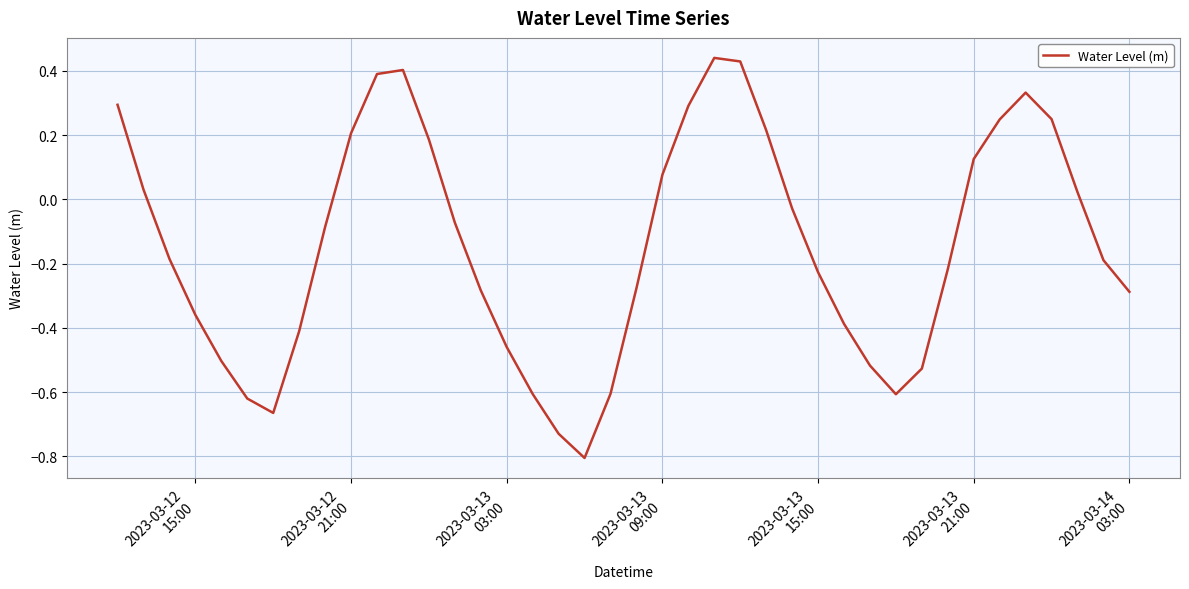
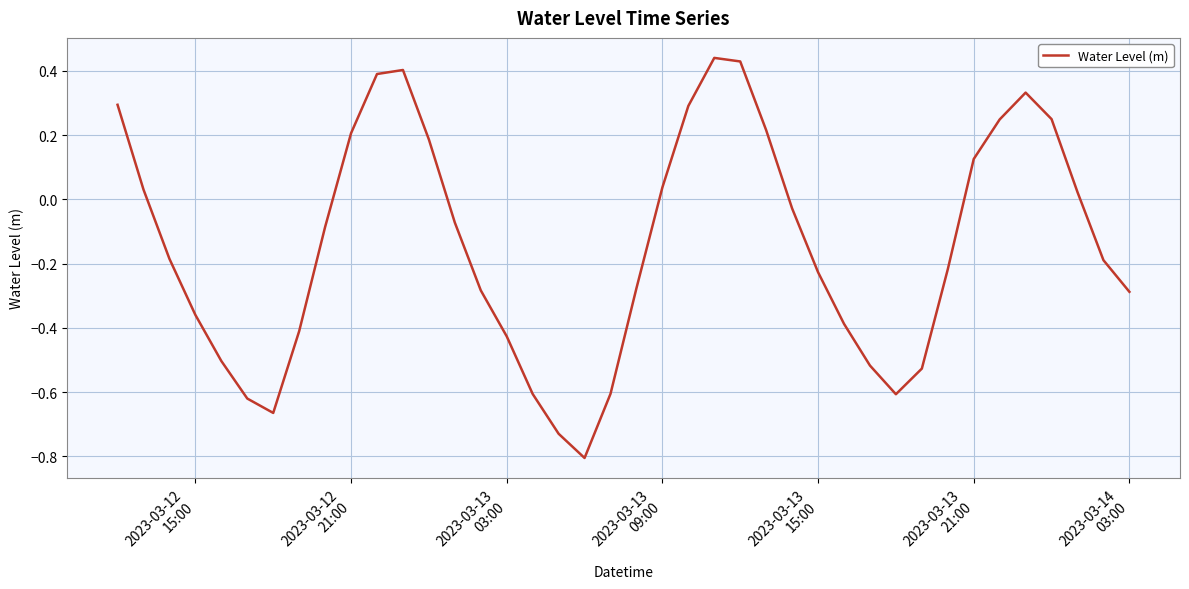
  {
    "2023-03-12 15:00": -0.36,
    "2023-03-12 21:00": 0.21,
-   "2023-03-13 03:00": -0.46,
-   "2023-03-13 09:00": 0.08,
+   "2023-03-13 03:00": -0.43,
+   "2023-03-13 09:00": 0.04,
    "2023-03-13 15:00": -0.23,
    "2023-03-13 21:00": 0.13,
    "2023-03-14 03:00": -0.29
  }
